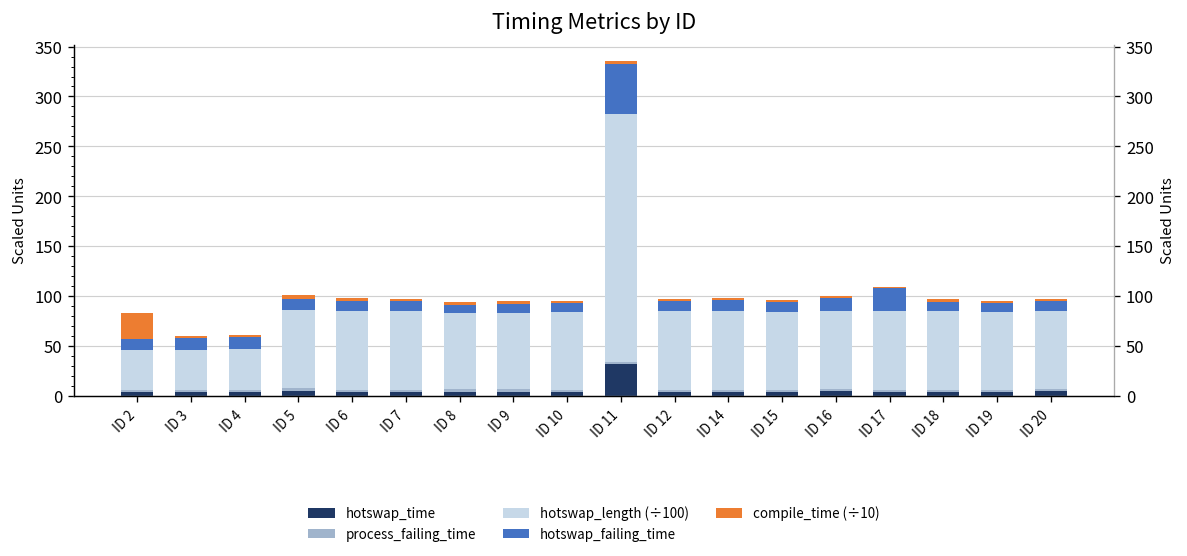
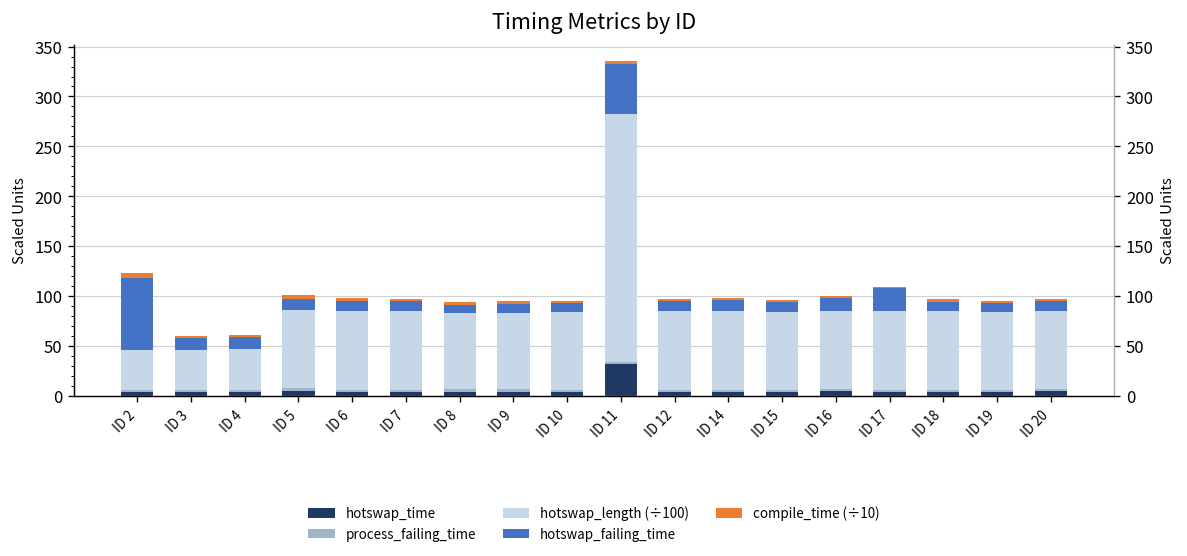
  {
    "hotswap_time": {
      "ID 2": 0,
      "ID 3": 0,
      "ID 4": 0,
      "ID 5": 10,
      "ID 6": 0,
      "ID 7": 0,
      "ID 8": 0,
      "ID 9": 0,
      "ID 10": 0,
      "ID 11": 30,
      "ID 12": 0,
      "ID 14": 0,
      "ID 15": 0,
      "ID 16": 10,
      "ID 17": 0,
      "ID 18": 0,
      "ID 19": 0,
      "ID 20": 10
    },
    "hotswap_failing_time": {
-     "ID 2": 10,
+     "ID 2": 70,
      "ID 3": 10,
      "ID 4": 10,
      "ID 5": 10,
      "ID 6": 10,
      "ID 7": 10,
      "ID 8": 10,
      "ID 9": 10,
      "ID 10": 10,
      "ID 11": 50,
      "ID 12": 10,
      "ID 14": 10,
      "ID 15": 10,
      "ID 16": 10,
      "ID 17": 20,
      "ID 18": 10,
      "ID 19": 10,
      "ID 20": 10
    },
    "compile_time (÷10)": {
-     "ID 2": 30,
+     "ID 2": 10,
      "ID 5": 0,
      "ID 6": 0,
      "ID 18": 0
    }
  }
